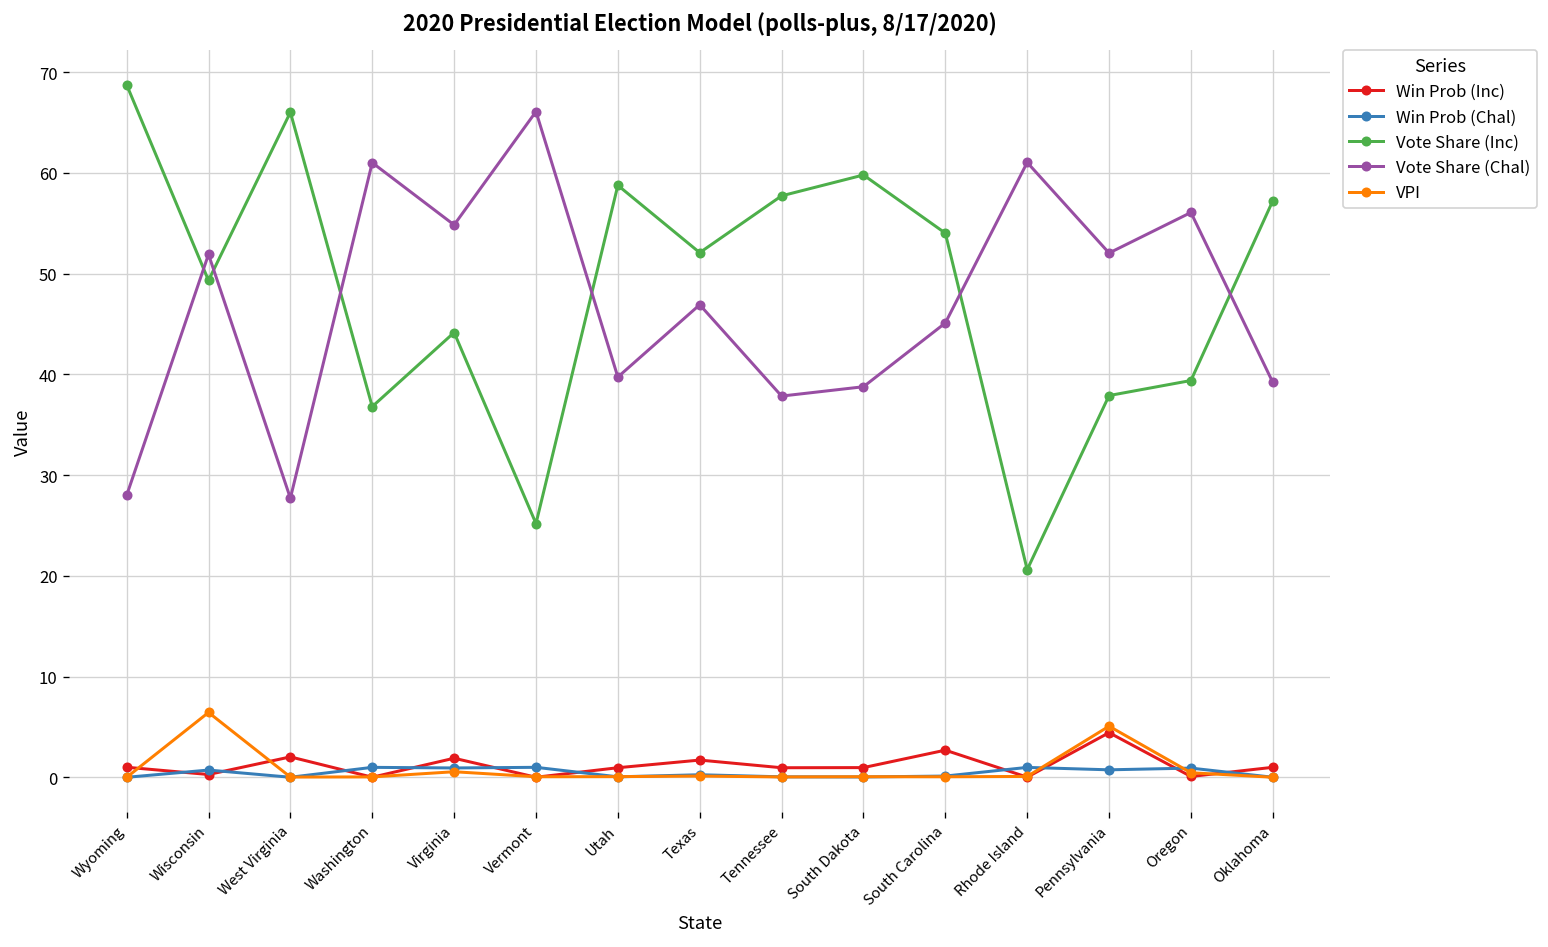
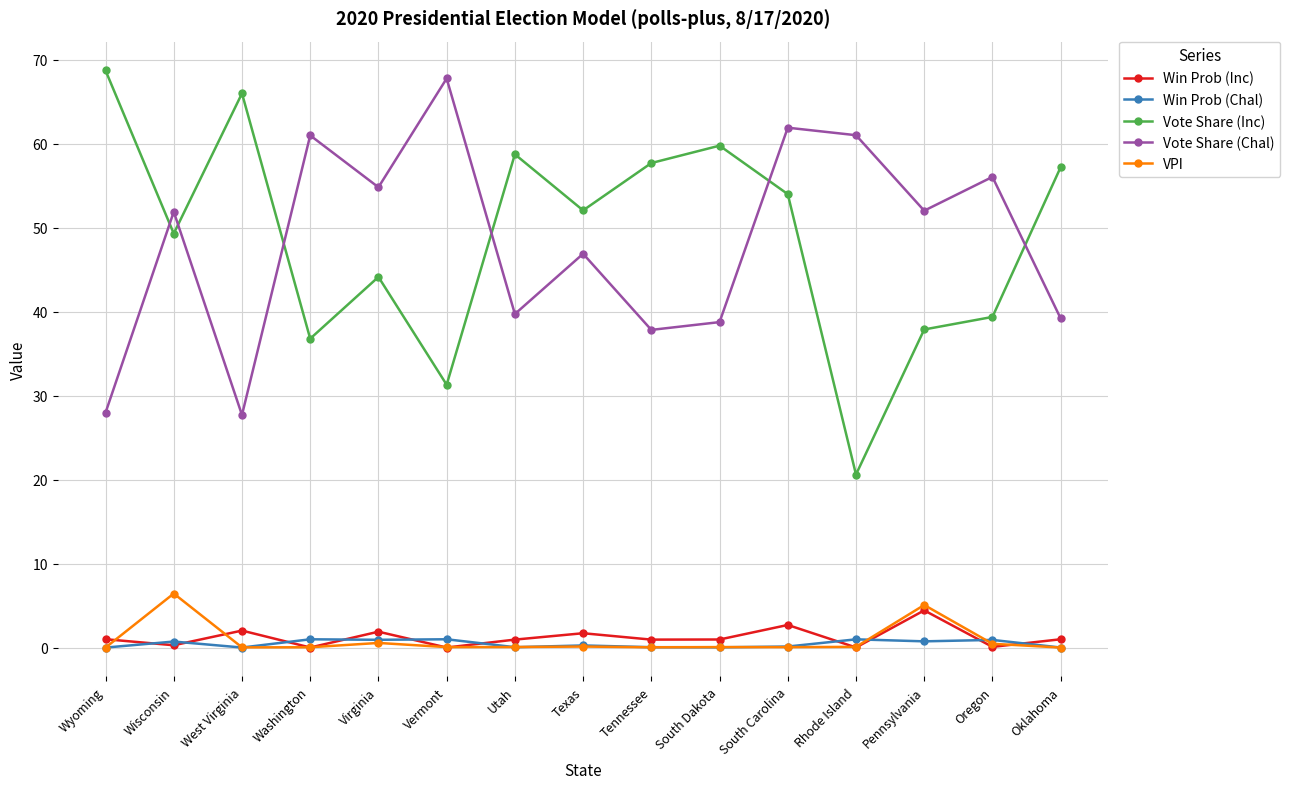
  {
    "Win Prob (Inc)": {
      "Wyoming": 1,
      "Wisconsin": 0,
      "West Virginia": 2,
      "Virginia": 2,
      "Utah": 1,
      "Texas": 2,
      "Tennessee": 1,
      "South Dakota": 1,
      "South Carolina": 3,
      "Pennsylvania": 4,
      "Oregon": 0,
      "Oklahoma": 1
    },
    "Win Prob (Chal)": {
      "Wisconsin": 1,
      "Washington": 1,
      "Virginia": 1,
      "Vermont": 1,
      "Rhode Island": 1,
      "Pennsylvania": 1,
      "Oregon": 1
    },
    "Vote Share (Inc)": {
      "Wyoming": 69,
      "Wisconsin": 49,
      "West Virginia": 66,
      "Washington": 37,
      "Virginia": 44,
-     "Vermont": 25,
+     "Vermont": 31,
      "Utah": 59,
      "Texas": 52,
      "Tennessee": 58,
      "South Dakota": 60,
      "South Carolina": 54,
      "Rhode Island": 21,
      "Pennsylvania": 38,
      "Oregon": 39,
      "Oklahoma": 57
    },
    "Vote Share (Chal)": {
      "Wyoming": 28,
      "Wisconsin": 52,
      "West Virginia": 28,
      "Washington": 61,
      "Virginia": 55,
-     "Vermont": 66,
+     "Vermont": 68,
      "Utah": 40,
      "Texas": 47,
      "Tennessee": 38,
      "South Dakota": 39,
-     "South Carolina": 45,
+     "South Carolina": 62,
      "Rhode Island": 61,
      "Pennsylvania": 52,
      "Oregon": 56,
      "Oklahoma": 39
    },
    "VPI": {
      "Wisconsin": 6,
      "Virginia": 1,
      "Pennsylvania": 5,
      "Oregon": 0
    }
  }
